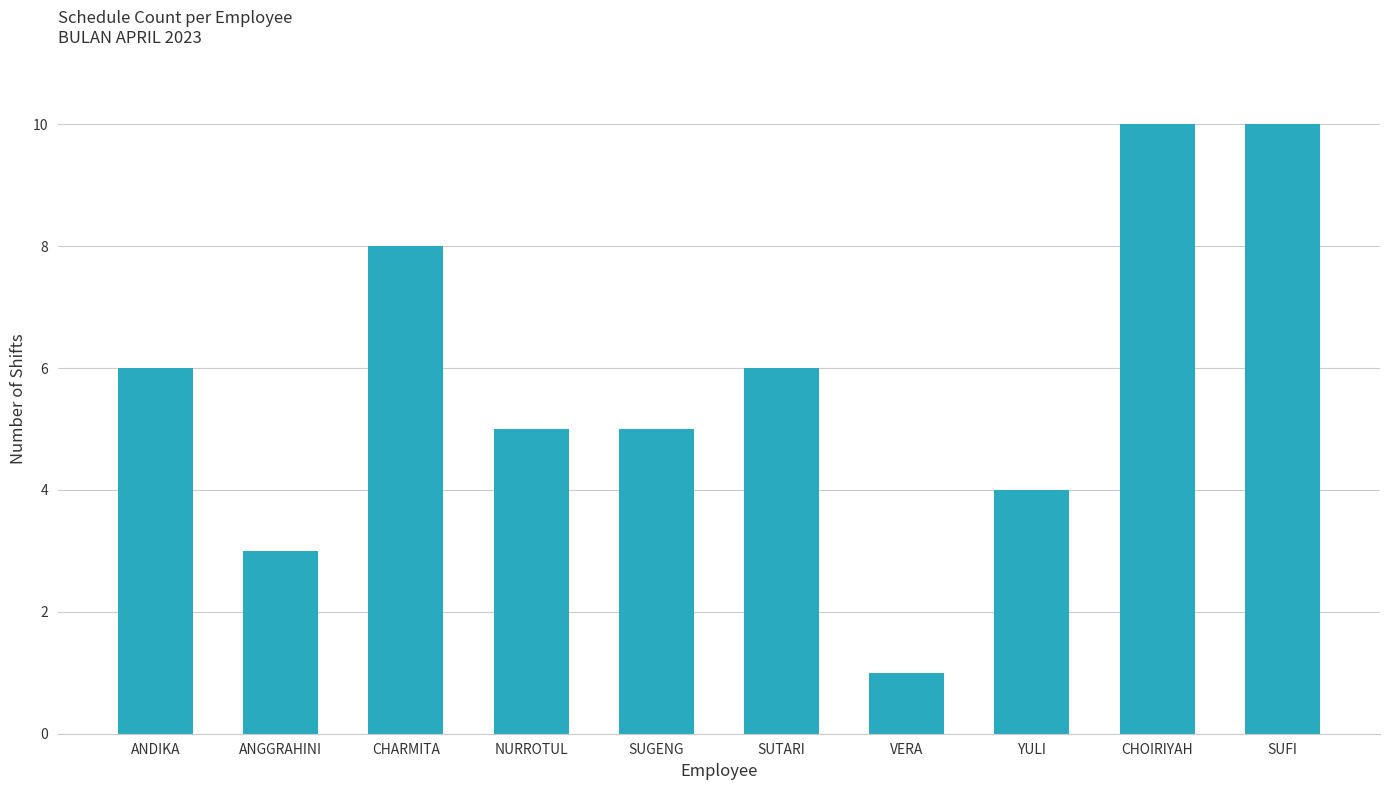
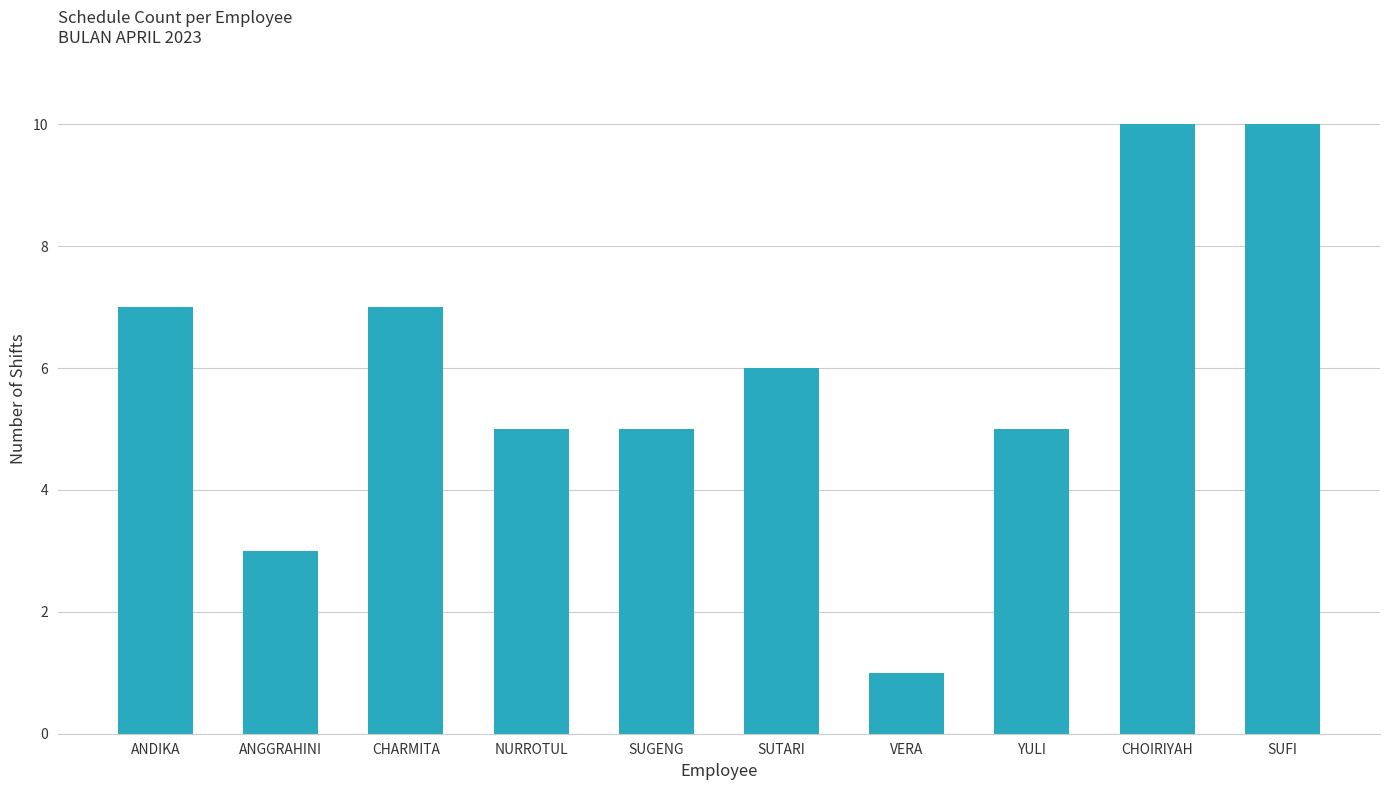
  {
-   "ANDIKA": 6,
+   "ANDIKA": 7,
    "ANGGRAHINI": 3,
-   "CHARMITA": 8,
+   "CHARMITA": 7,
    "NURROTUL": 5,
    "SUGENG": 5,
    "SUTARI": 6,
    "VERA": 1,
-   "YULI": 4,
+   "YULI": 5,
    "CHOIRIYAH": 10,
    "SUFI": 10
  }
